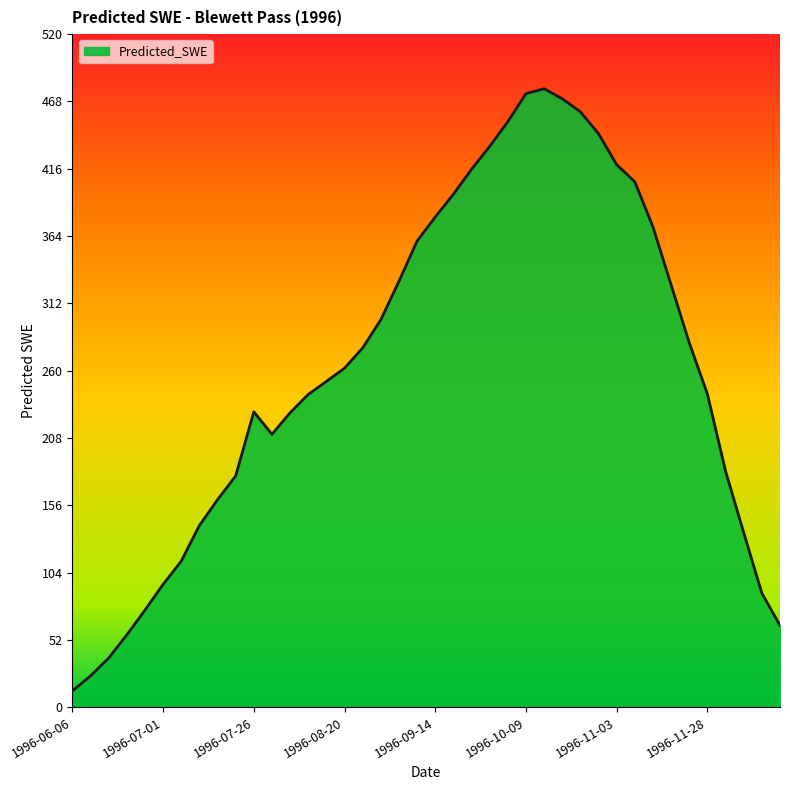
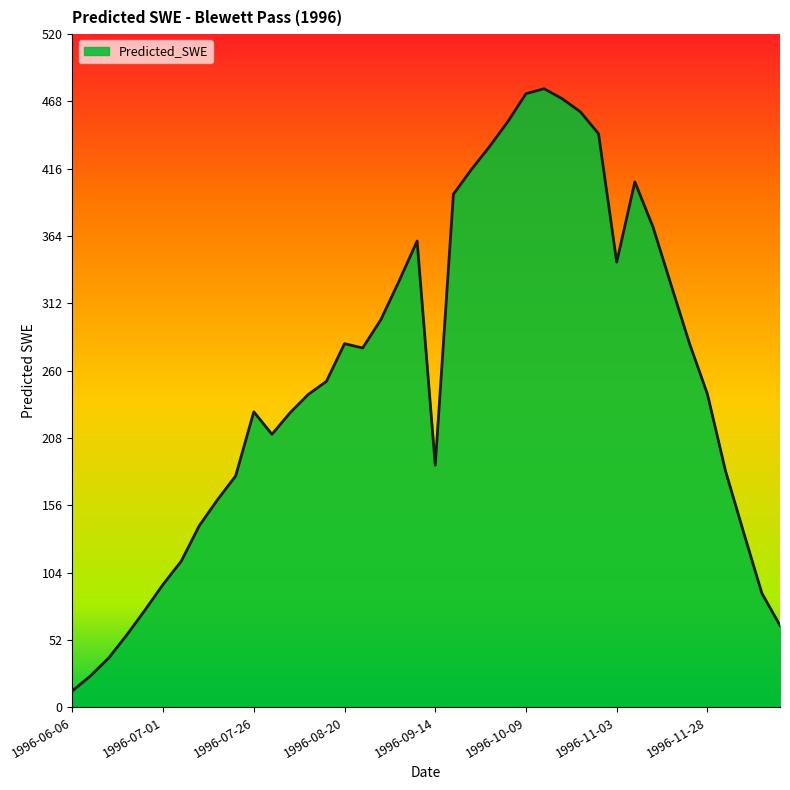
  {
    "1996-06-06": 13,
    "1996-07-01": 95,
    "1996-07-26": 228,
-   "1996-08-20": 262,
-   "1996-09-14": 379,
+   "1996-08-20": 281,
+   "1996-09-14": 187,
    "1996-10-09": 474,
-   "1996-11-03": 419,
+   "1996-11-03": 344,
    "1996-11-28": 242
  }
